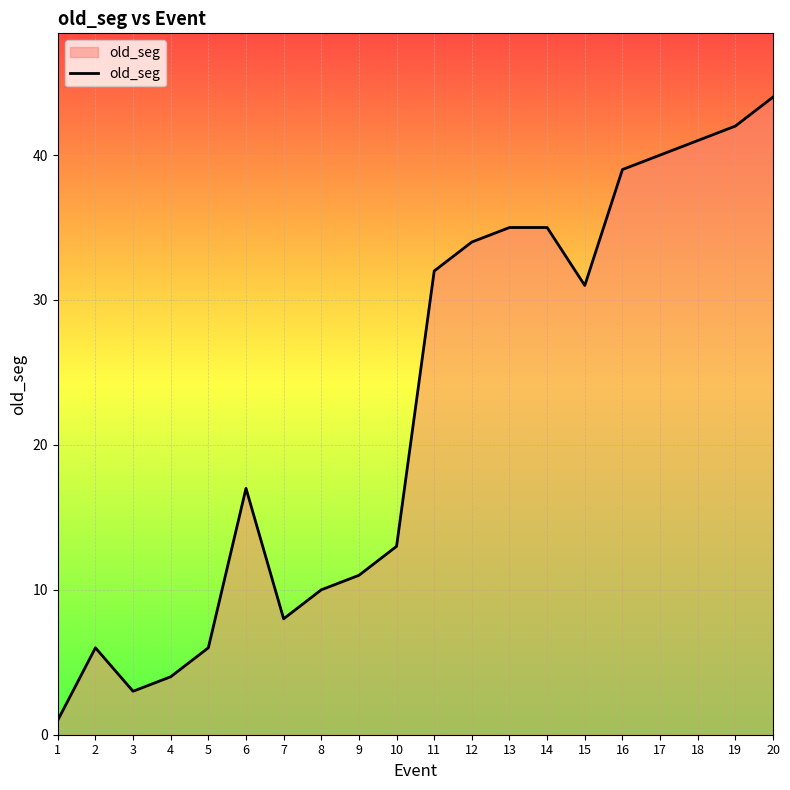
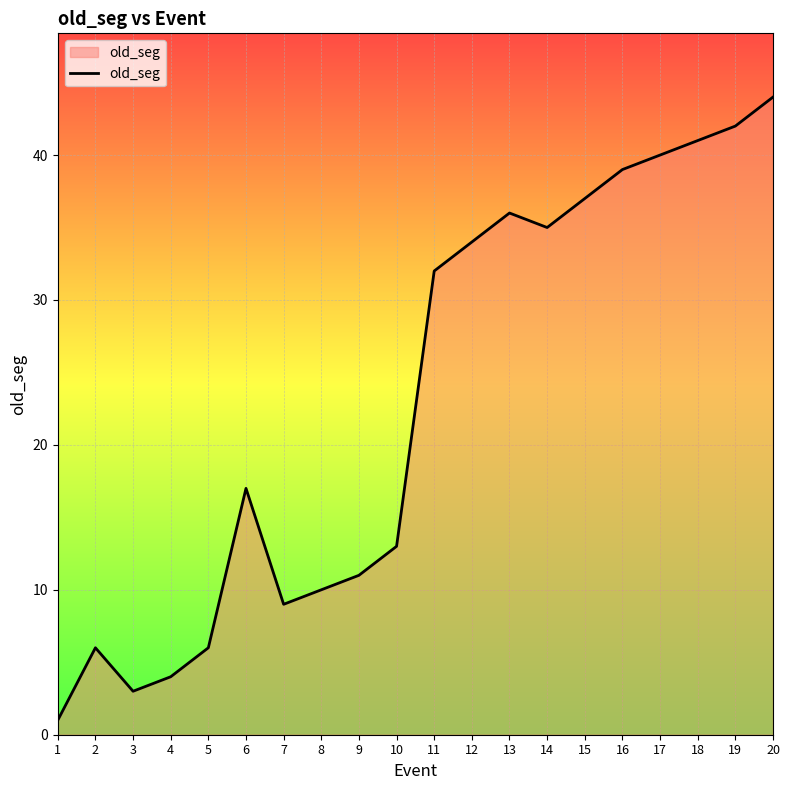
  {
    "1": 1,
    "2": 6,
    "3": 3,
    "4": 4,
    "5": 6,
    "6": 17,
-   "7": 8,
+   "7": 9,
    "8": 10,
    "9": 11,
    "10": 13,
    "11": 32,
    "12": 34,
-   "13": 35,
+   "13": 36,
    "14": 35,
-   "15": 31,
+   "15": 37,
    "16": 39,
    "17": 40,
    "18": 41,
    "19": 42,
    "20": 44
  }
